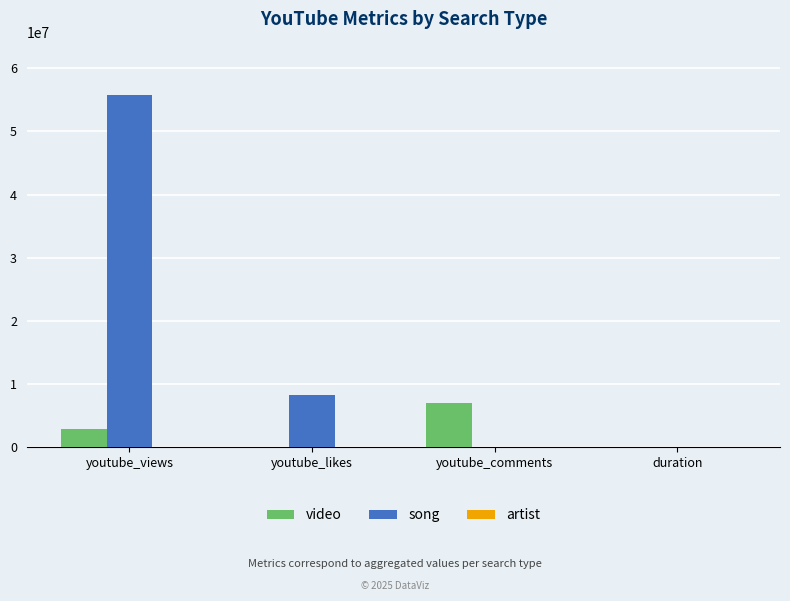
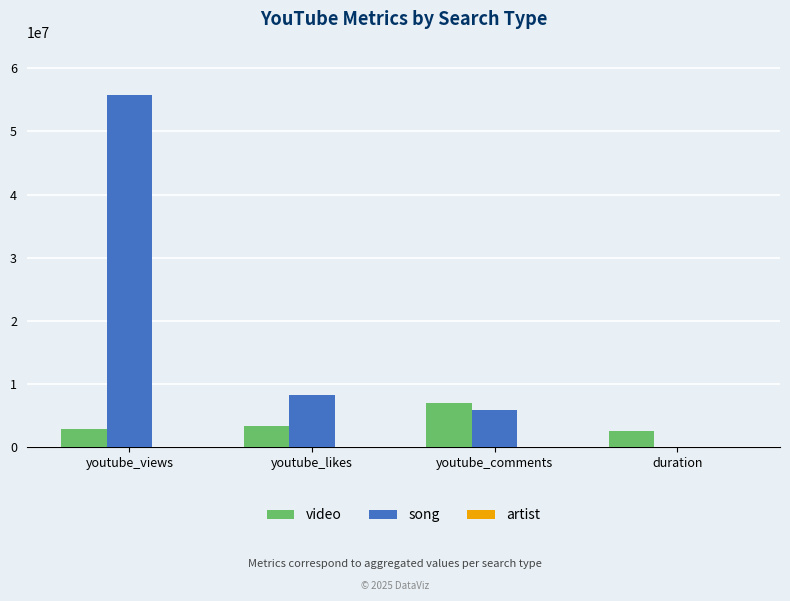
  {
    "video": {
      "youtube_views": 3000000,
-     "youtube_likes": 0,
+     "youtube_likes": 3000000,
      "youtube_comments": 7000000,
-     "duration": 0
+     "duration": 3000000
    },
    "song": {
      "youtube_views": 56000000,
      "youtube_likes": 8000000,
-     "youtube_comments": 0
+     "youtube_comments": 6000000
    },
    "artist": {
      "youtube_views": 0,
      "youtube_likes": 0,
      "youtube_comments": 0,
      "duration": 0
    }
  }
